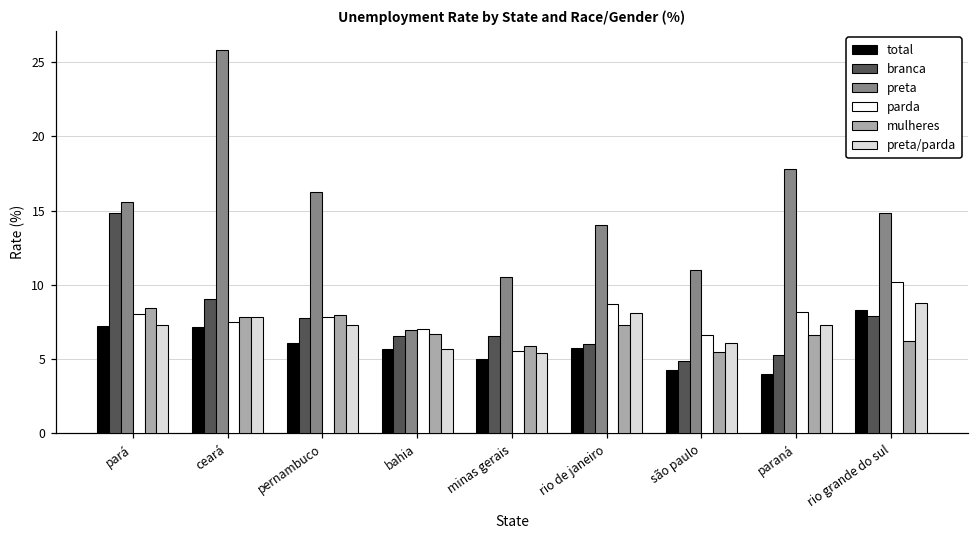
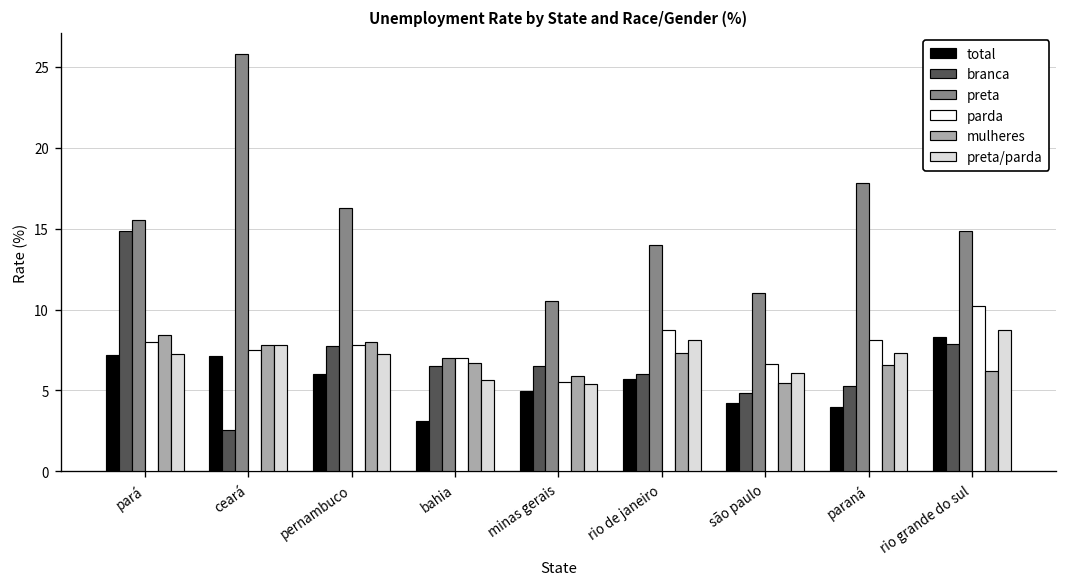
  {
    "total": {
      "pará": 7.2,
      "ceará": 7.1,
      "pernambuco": 6.0,
-     "bahia": 5.7,
+     "bahia": 3.1,
      "minas gerais": 5.0,
      "rio de janeiro": 5.7,
      "são paulo": 4.2,
      "paraná": 4.0,
      "rio grande do sul": 8.3
    },
    "branca": {
      "pará": 14.9,
-     "ceará": 9.1,
+     "ceará": 2.6,
      "pernambuco": 7.8,
      "bahia": 6.5,
      "minas gerais": 6.5,
      "rio de janeiro": 6.0,
      "são paulo": 4.8,
      "paraná": 5.3,
      "rio grande do sul": 7.9
    }
  }
